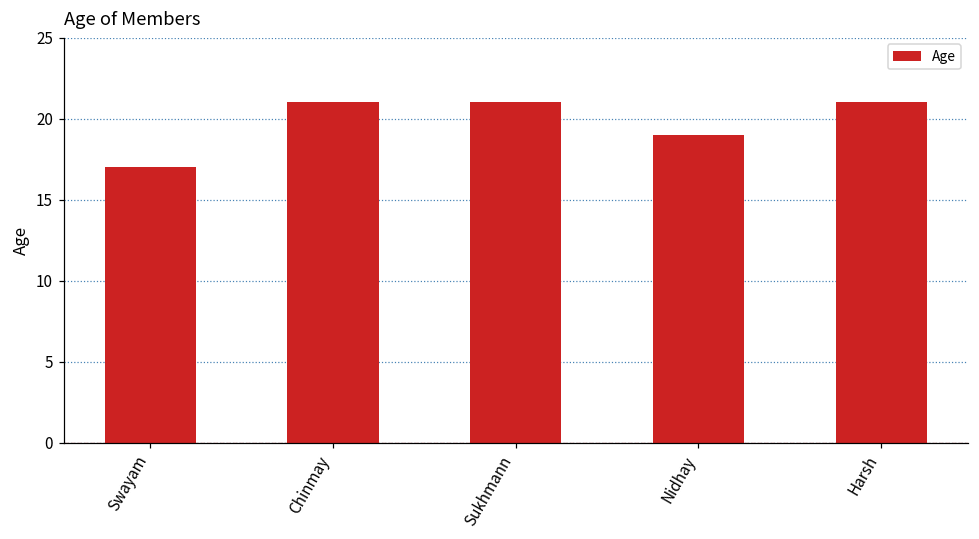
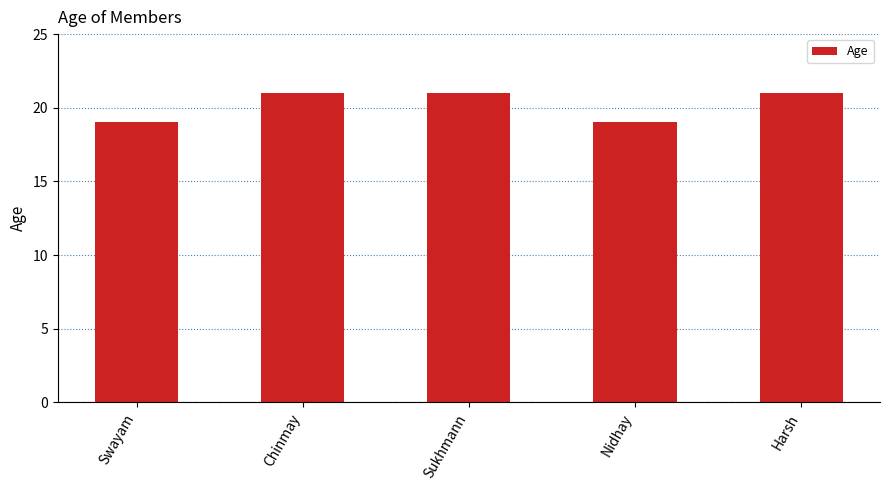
  {
-   "Swayam": 17,
+   "Swayam": 19,
    "Chinmay": 21,
    "Sukhmann": 21,
    "Nidhay": 19,
    "Harsh": 21
  }
